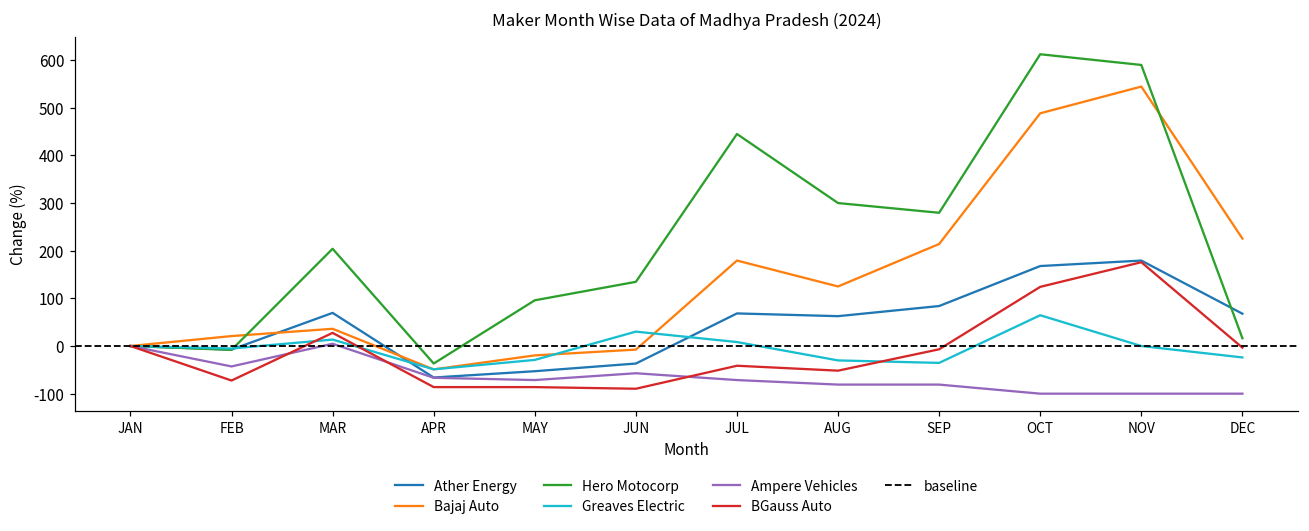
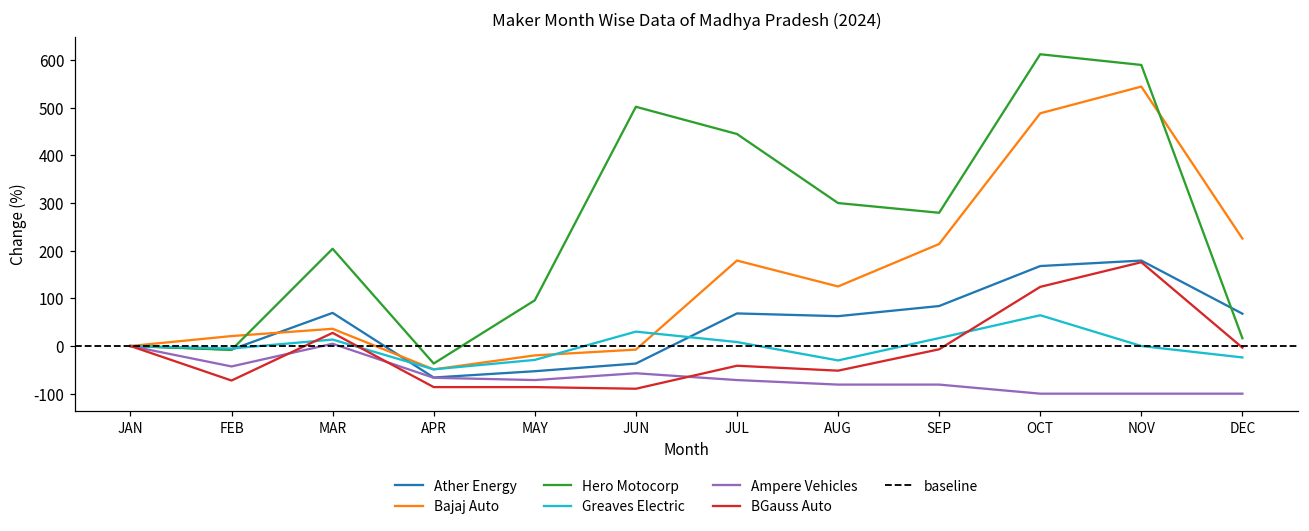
  {
    "Ather Energy": {
      "MAR": 70,
      "MAY": -50,
      "JUN": -40,
      "JUL": 70,
      "AUG": 60,
      "SEP": 80,
      "OCT": 170,
      "DEC": 70
    },
    "Bajaj Auto": {
      "FEB": 20,
      "MAR": 40,
      "MAY": -20,
      "JUN": -10,
      "JUL": 180,
      "AUG": 130,
      "SEP": 210,
      "OCT": 490,
      "NOV": 540,
      "DEC": 230
    },
    "Hero Motocorp": {
      "MAR": 200,
      "APR": -40,
      "MAY": 100,
-     "JUN": 130,
+     "JUN": 500,
      "JUL": 440,
      "AUG": 300,
      "SEP": 280,
      "OCT": 610,
      "NOV": 590,
      "DEC": 20
    },
    "Greaves Electric": {
      "MAR": 10,
      "MAY": -30,
      "JUN": 30,
      "JUL": 10,
      "AUG": -30,
-     "SEP": -40,
+     "SEP": 20,
      "OCT": 60,
      "NOV": 0,
      "DEC": -20
    },
    "Ampere Vehicles": {
      "FEB": -40,
      "MAR": 0,
      "MAY": -70,
      "JUN": -60,
      "JUL": -70,
      "AUG": -80,
      "SEP": -80,
      "OCT": -100,
      "NOV": -100,
      "DEC": -100
    },
    "BGauss Auto": {
      "FEB": -70,
      "MAR": 30,
      "APR": -90,
      "MAY": -90,
      "JUN": -90,
      "JUL": -40,
      "AUG": -50,
      "SEP": -10,
      "OCT": 120,
      "DEC": 0
    }
  }
